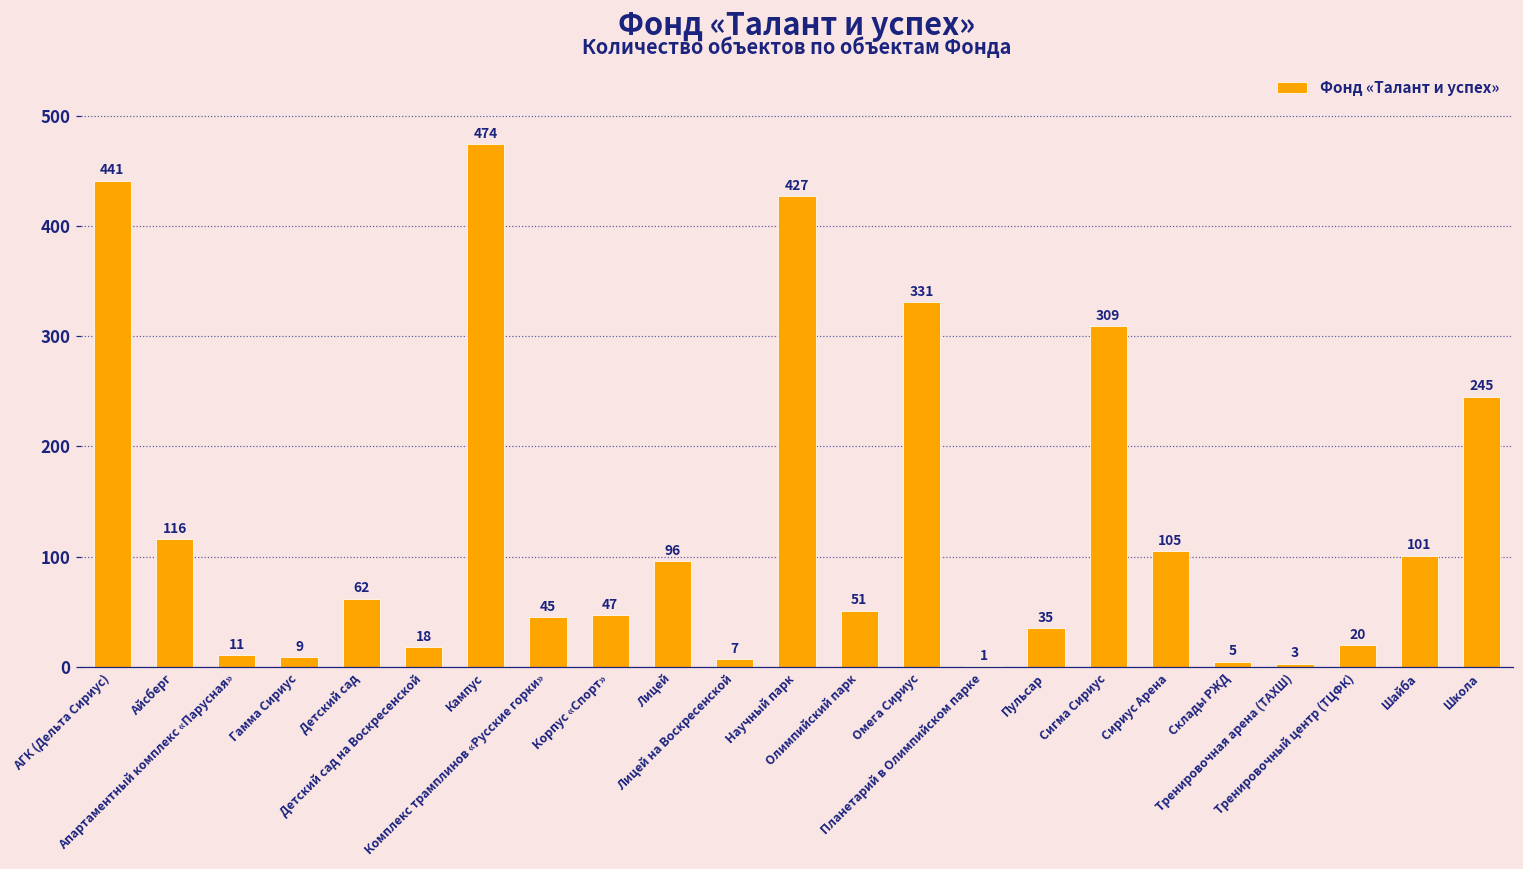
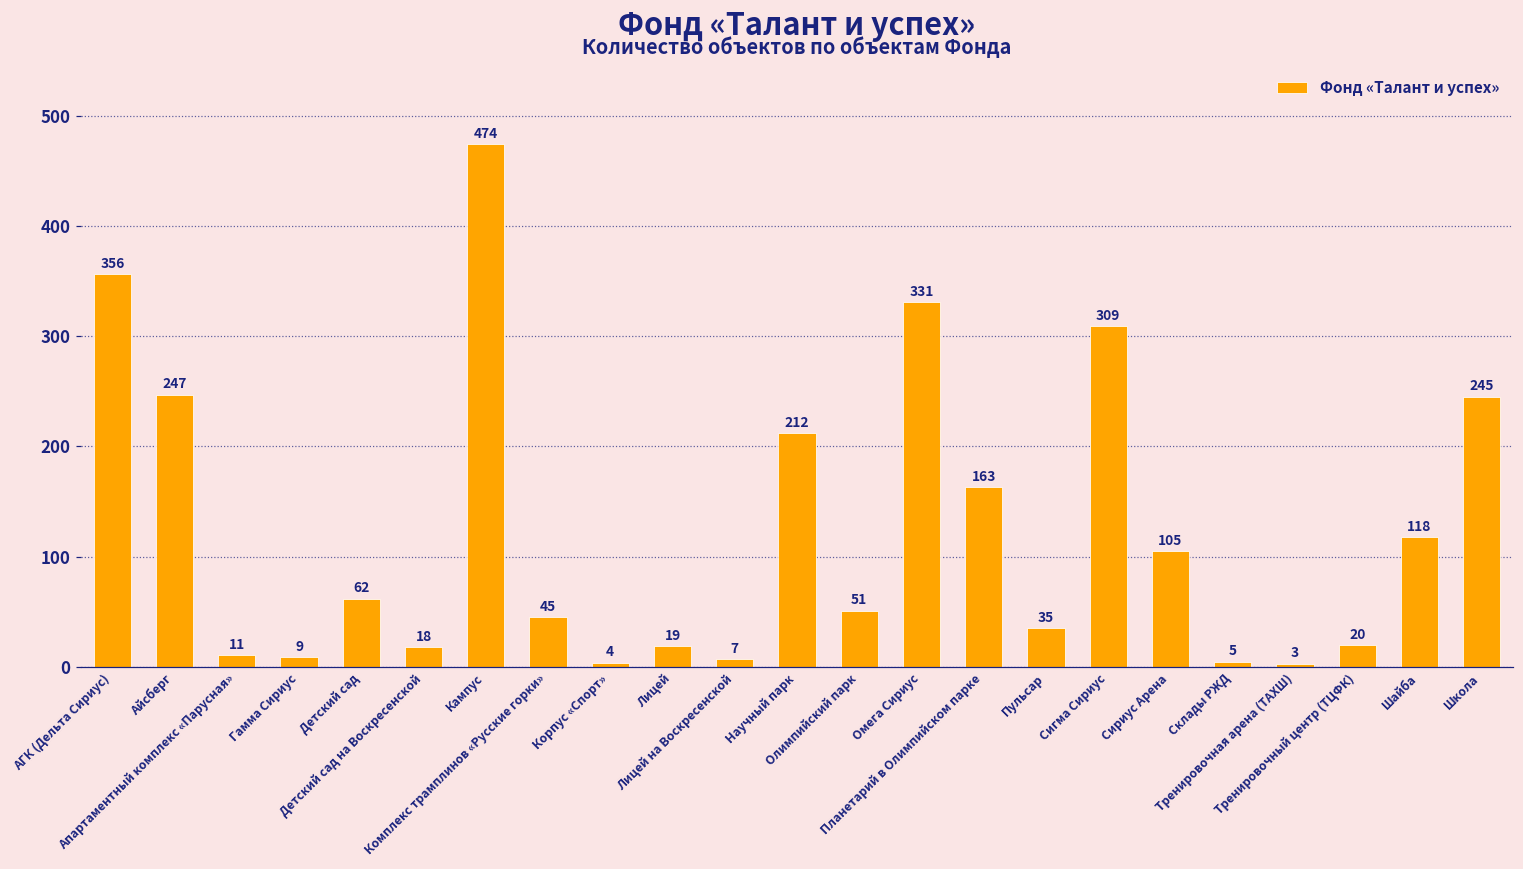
  {
-   "АГК (Дельта Сириус)": 441,
-   "Айсберг": 116,
+   "АГК (Дельта Сириус)": 356,
+   "Айсберг": 247,
    "Апартаментный комплекс «Парусная»": 11,
    "Гамма Сириус": 9,
    "Детский сад": 62,
    "Детский сад на Воскресенской": 18,
    "Кампус": 474,
    "Комплекс трамплинов «Русские горки»": 45,
-   "Корпус «Спорт»": 47,
-   "Лицей": 96,
+   "Корпус «Спорт»": 4,
+   "Лицей": 19,
    "Лицей на Воскресенской": 7,
-   "Научный парк": 427,
+   "Научный парк": 212,
    "Олимпийский парк": 51,
    "Омега Сириус": 331,
-   "Планетарий в Олимпийском парке": 1,
+   "Планетарий в Олимпийском парке": 163,
    "Пульсар": 35,
    "Сигма Сириус": 309,
    "Сириус Арена": 105,
    "Склады РЖД": 5,
    "Тренировочная арена (ТАХШ)": 3,
    "Тренировочный центр (ТЦФК)": 20,
-   "Шайба": 101,
+   "Шайба": 118,
    "Школа": 245
  }
